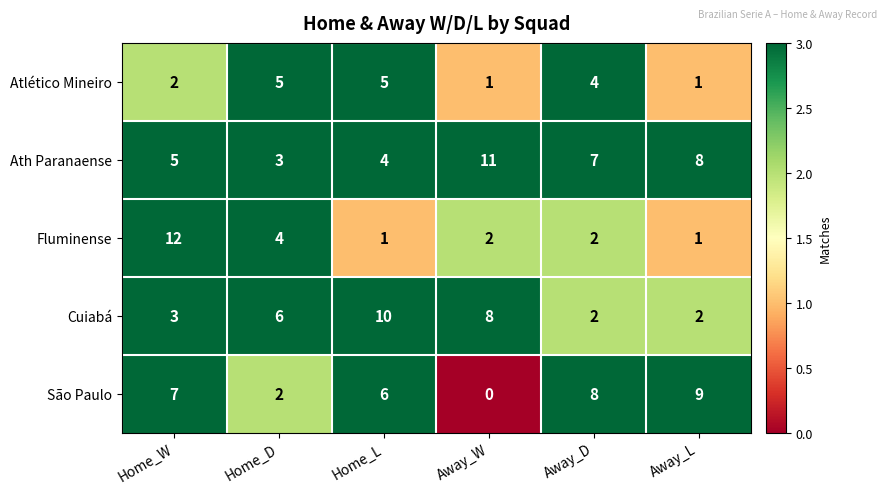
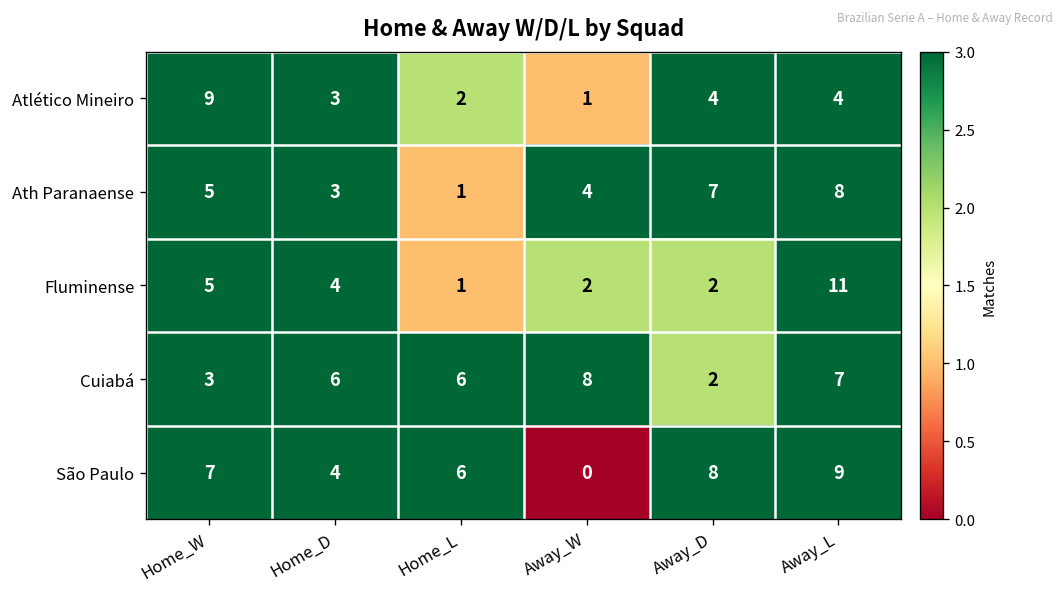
  {
    "Atlético Mineiro": {
-     "Home_W": 2,
-     "Home_D": 5,
-     "Home_L": 5,
+     "Home_W": 9,
+     "Home_D": 3,
+     "Home_L": 2,
      "Away_W": 1,
      "Away_D": 4,
-     "Away_L": 1
+     "Away_L": 4
    },
    "Ath Paranaense": {
      "Home_W": 5,
      "Home_D": 3,
-     "Home_L": 4,
-     "Away_W": 11,
+     "Home_L": 1,
+     "Away_W": 4,
      "Away_D": 7,
      "Away_L": 8
    },
    "Fluminense": {
-     "Home_W": 12,
+     "Home_W": 5,
      "Home_D": 4,
      "Home_L": 1,
      "Away_W": 2,
      "Away_D": 2,
-     "Away_L": 1
+     "Away_L": 11
    },
    "Cuiabá": {
      "Home_W": 3,
      "Home_D": 6,
-     "Home_L": 10,
+     "Home_L": 6,
      "Away_W": 8,
      "Away_D": 2,
-     "Away_L": 2
+     "Away_L": 7
    },
    "São Paulo": {
      "Home_W": 7,
-     "Home_D": 2,
+     "Home_D": 4,
      "Home_L": 6,
      "Away_W": 0,
      "Away_D": 8,
      "Away_L": 9
    }
  }
